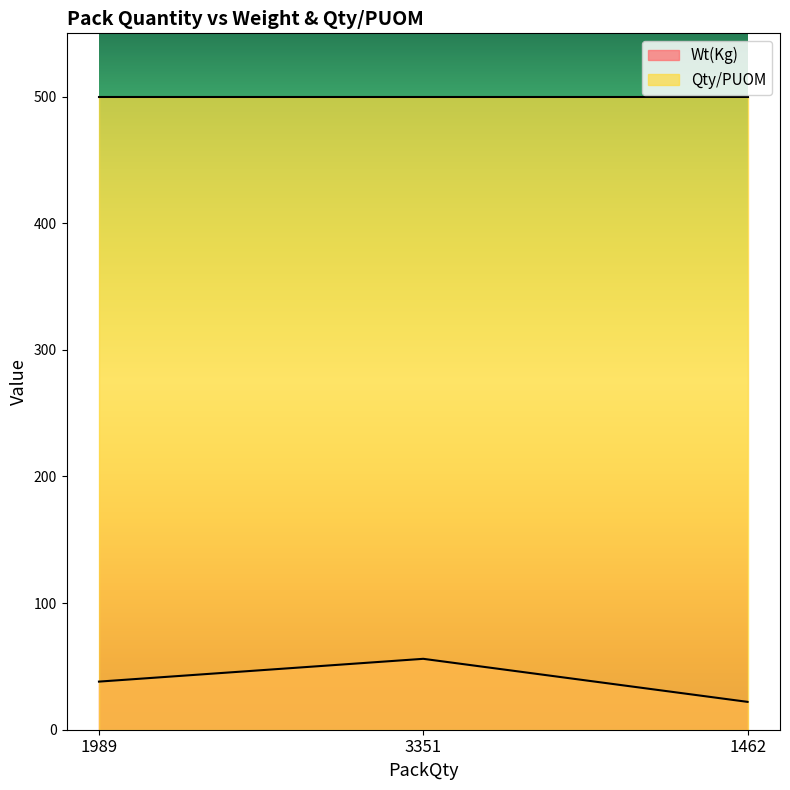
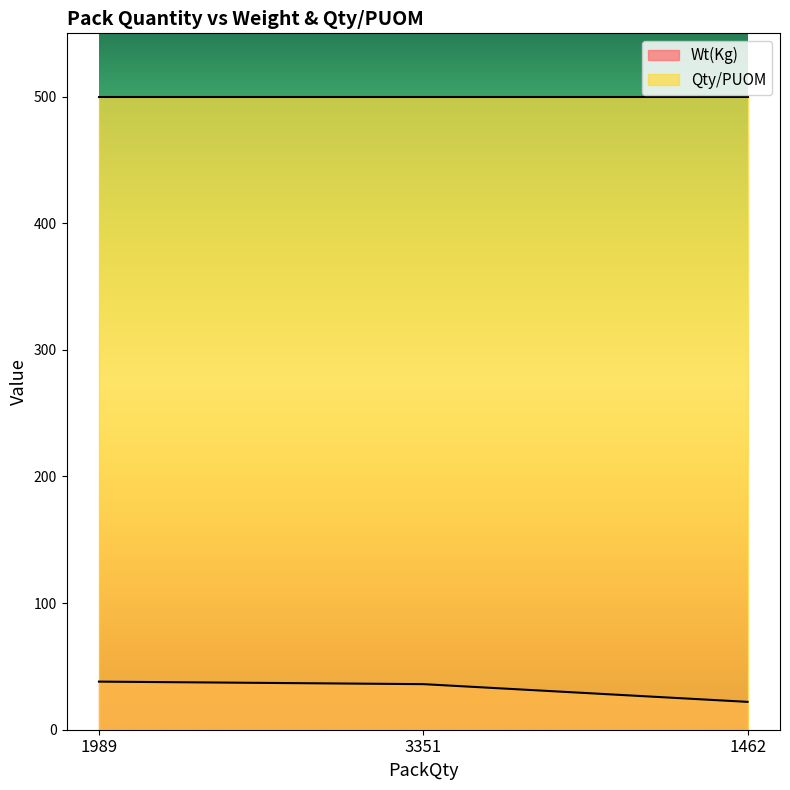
  {
    "Wt(Kg)": {
      "1989": 38,
-     "3351": 56,
+     "3351": 36,
      "1462": 22
    },
    "Qty/PUOM": {
      "1989": 500,
      "3351": 500,
      "1462": 500
    }
  }
